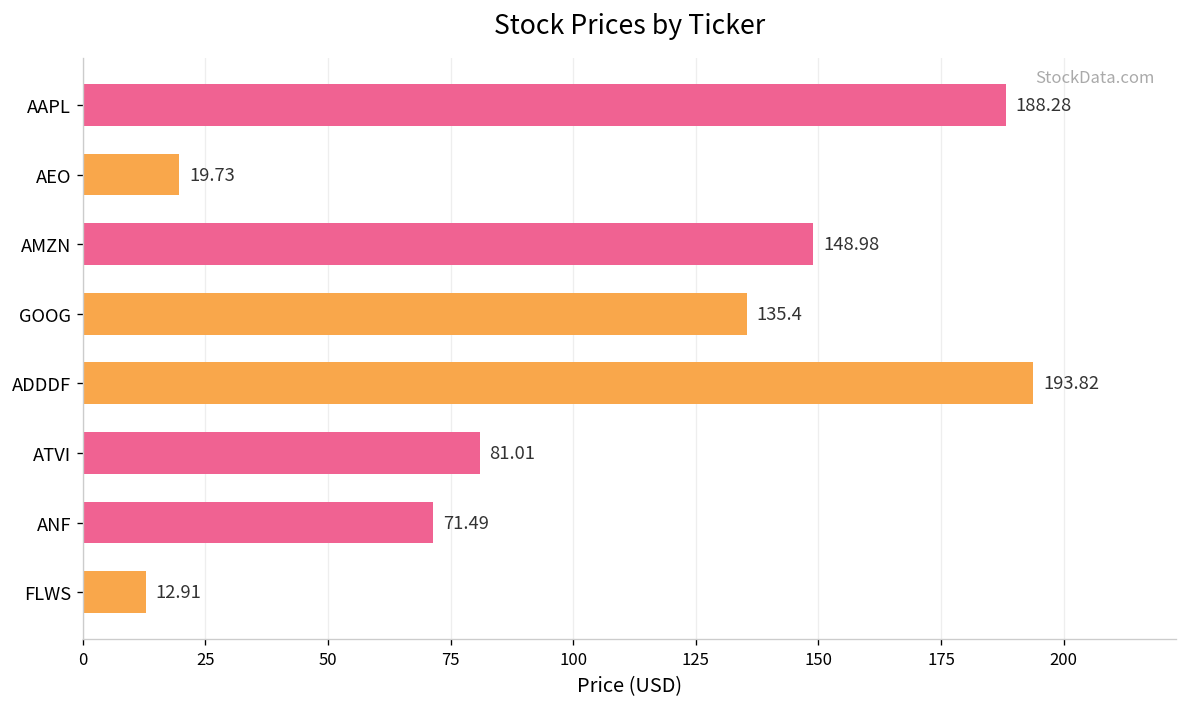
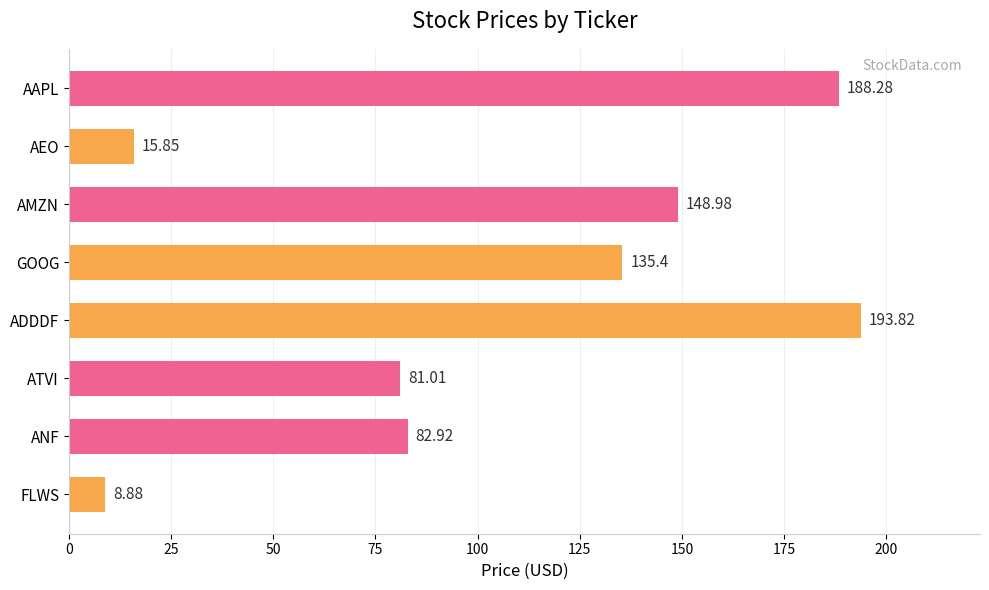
  {
    "AAPL": 188.28,
-   "AEO": 19.73,
+   "AEO": 15.85,
    "AMZN": 148.98,
    "GOOG": 135.4,
    "ADDDF": 193.82,
    "ATVI": 81.01,
-   "ANF": 71.49,
-   "FLWS": 12.91
+   "ANF": 82.92,
+   "FLWS": 8.88
  }
